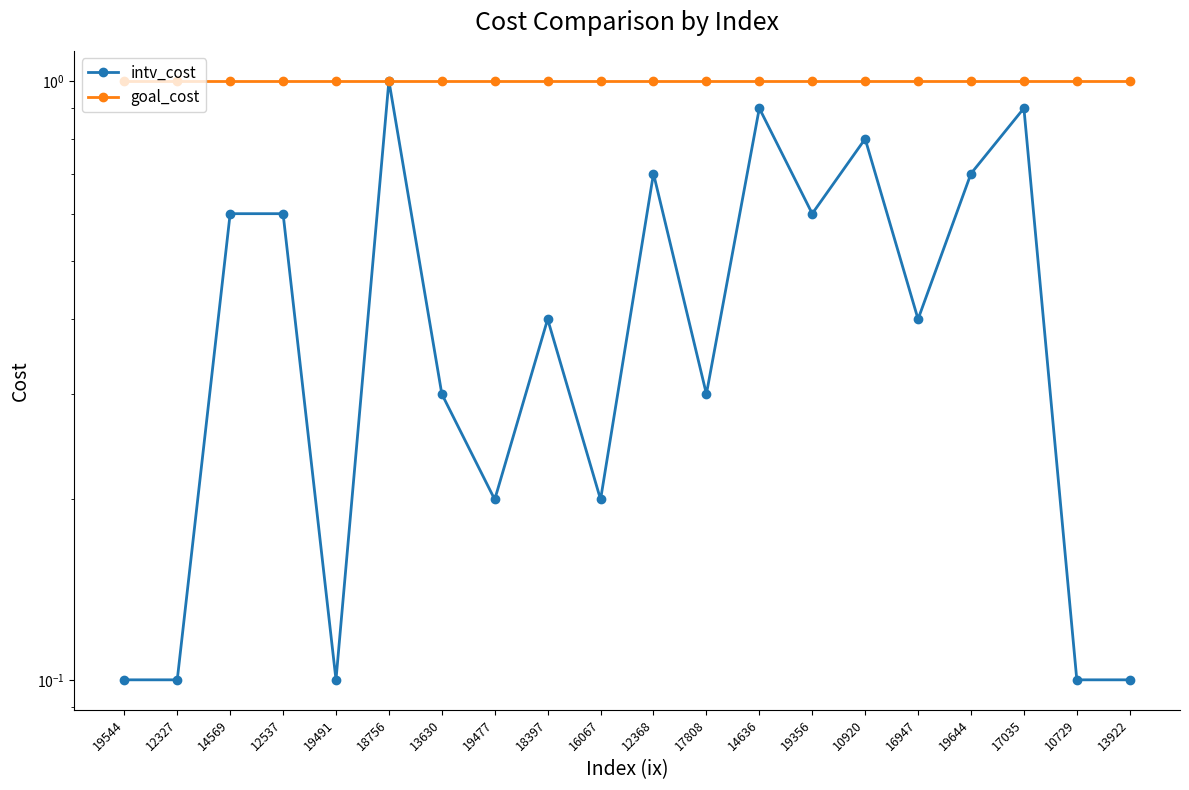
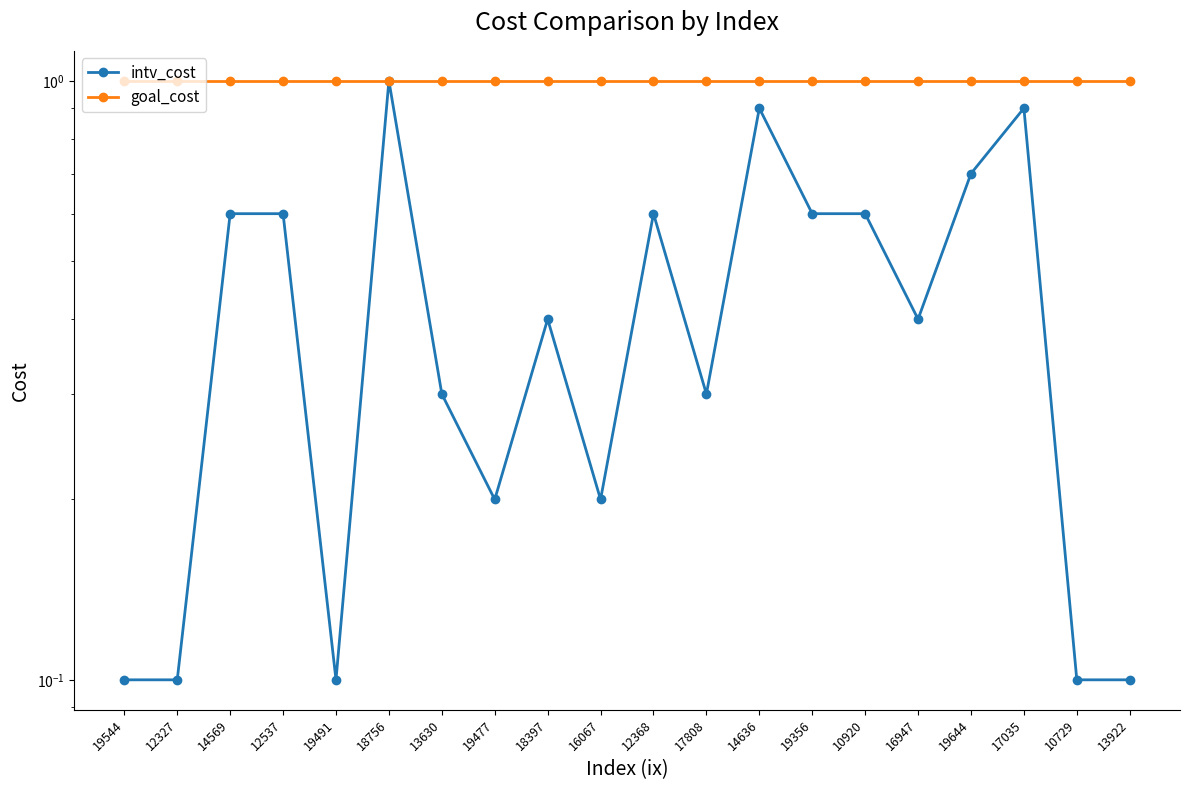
  {
    "intv_cost": {
      "19544": 0.1,
      "12327": 0.1,
      "14569": 0.6,
      "12537": 0.6,
      "19491": 0.1,
      "13630": 0.3,
      "19477": 0.2,
      "18397": 0.4,
      "16067": 0.2,
-     "12368": 0.7,
+     "12368": 0.6,
      "17808": 0.3,
      "14636": 0.9,
      "19356": 0.6,
-     "10920": 0.8,
+     "10920": 0.6,
      "16947": 0.4,
      "19644": 0.7,
      "17035": 0.9,
      "10729": 0.1,
      "13922": 0.1
    },
    "goal_cost": {
      "14569": 1.0,
      "12537": 1.0,
      "19491": 1.0,
      "13630": 1.0,
      "19477": 1.0,
      "18397": 1.0,
      "16067": 1.0,
      "12368": 1.0,
      "17808": 1.0,
      "14636": 1.0,
      "19356": 1.0,
      "10920": 1.0,
      "16947": 1.0,
      "19644": 1.0,
      "17035": 1.0,
      "10729": 1.0,
      "13922": 1.0
    }
  }
